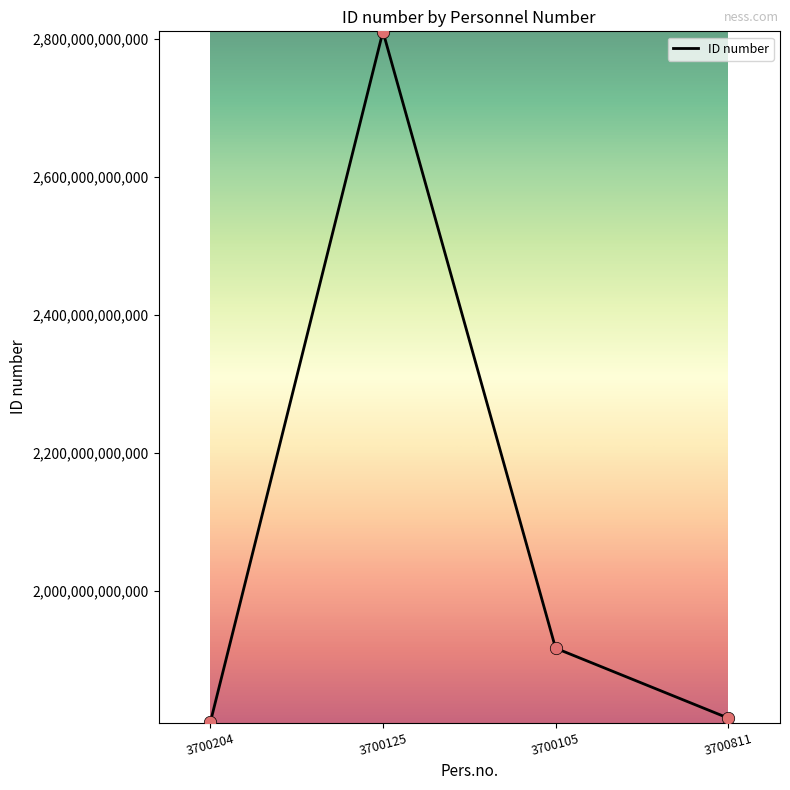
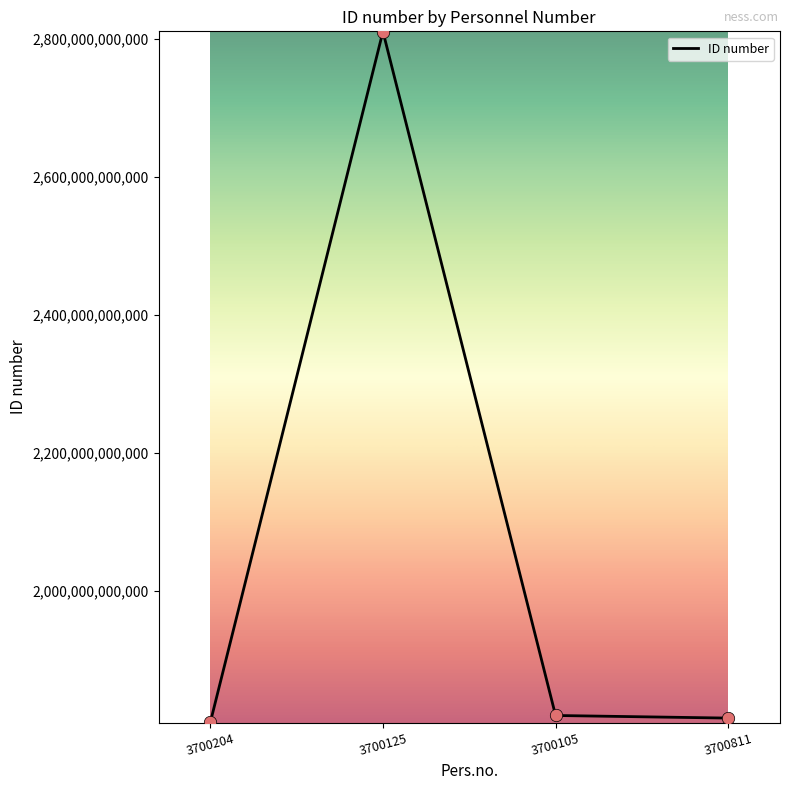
  {
    "3700204": "1,810,000,000,000",
    "3700125": "2,810,000,000,000",
-   "3700105": "1,920,000,000,000",
+   "3700105": "1,820,000,000,000",
    "3700811": "1,820,000,000,000"
  }
